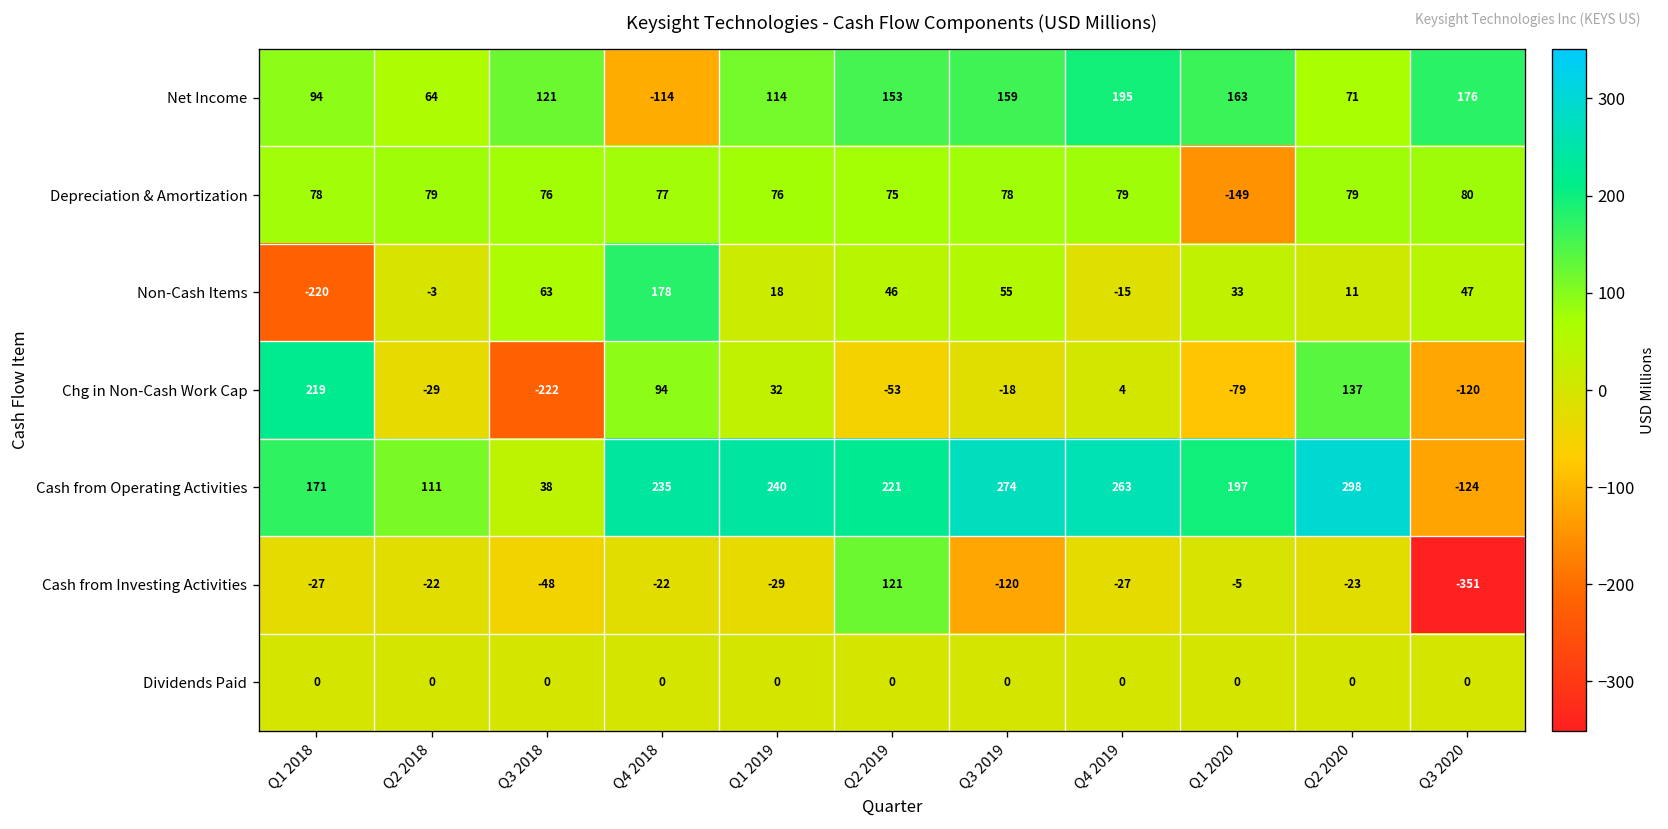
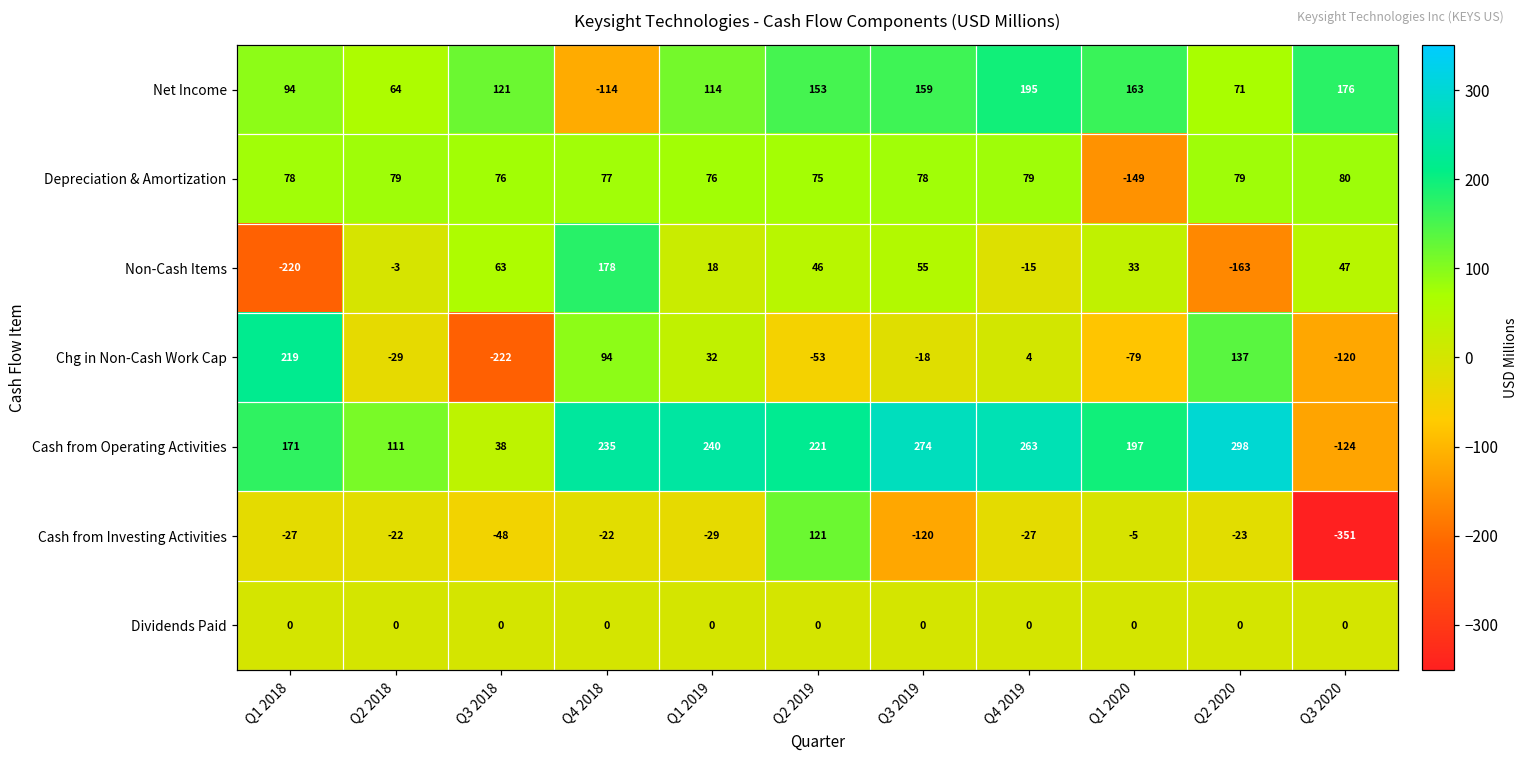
  {
    "Net Income": {
      "Q1 2018": 94,
      "Q2 2018": 64,
      "Q3 2018": 121,
      "Q4 2018": -114,
      "Q1 2019": 114,
      "Q2 2019": 153,
      "Q3 2019": 159,
      "Q4 2019": 195,
      "Q1 2020": 163,
      "Q2 2020": 71,
      "Q3 2020": 176
    },
    "Depreciation & Amortization": {
      "Q1 2018": 78,
      "Q2 2018": 79,
      "Q3 2018": 76,
      "Q4 2018": 77,
      "Q1 2019": 76,
      "Q2 2019": 75,
      "Q3 2019": 78,
      "Q4 2019": 79,
      "Q1 2020": -149,
      "Q2 2020": 79,
      "Q3 2020": 80
    },
    "Non-Cash Items": {
      "Q1 2018": -220,
      "Q2 2018": -3,
      "Q3 2018": 63,
      "Q4 2018": 178,
      "Q1 2019": 18,
      "Q2 2019": 46,
      "Q3 2019": 55,
      "Q4 2019": -15,
      "Q1 2020": 33,
-     "Q2 2020": 11,
+     "Q2 2020": -163,
      "Q3 2020": 47
    },
    "Chg in Non-Cash Work Cap": {
      "Q1 2018": 219,
      "Q2 2018": -29,
      "Q3 2018": -222,
      "Q4 2018": 94,
      "Q1 2019": 32,
      "Q2 2019": -53,
      "Q3 2019": -18,
      "Q4 2019": 4,
      "Q1 2020": -79,
      "Q2 2020": 137,
      "Q3 2020": -120
    },
    "Cash from Operating Activities": {
      "Q1 2018": 171,
      "Q2 2018": 111,
      "Q3 2018": 38,
      "Q4 2018": 235,
      "Q1 2019": 240,
      "Q2 2019": 221,
      "Q3 2019": 274,
      "Q4 2019": 263,
      "Q1 2020": 197,
      "Q2 2020": 298,
      "Q3 2020": -124
    },
    "Cash from Investing Activities": {
      "Q1 2018": -27,
      "Q2 2018": -22,
      "Q3 2018": -48,
      "Q4 2018": -22,
      "Q1 2019": -29,
      "Q2 2019": 121,
      "Q3 2019": -120,
      "Q4 2019": -27,
      "Q1 2020": -5,
      "Q2 2020": -23,
      "Q3 2020": -351
    },
    "Dividends Paid": {
      "Q1 2018": 0,
      "Q2 2018": 0,
      "Q3 2018": 0,
      "Q4 2018": 0,
      "Q1 2019": 0,
      "Q2 2019": 0,
      "Q3 2019": 0,
      "Q4 2019": 0,
      "Q1 2020": 0,
      "Q2 2020": 0,
      "Q3 2020": 0
    }
  }
